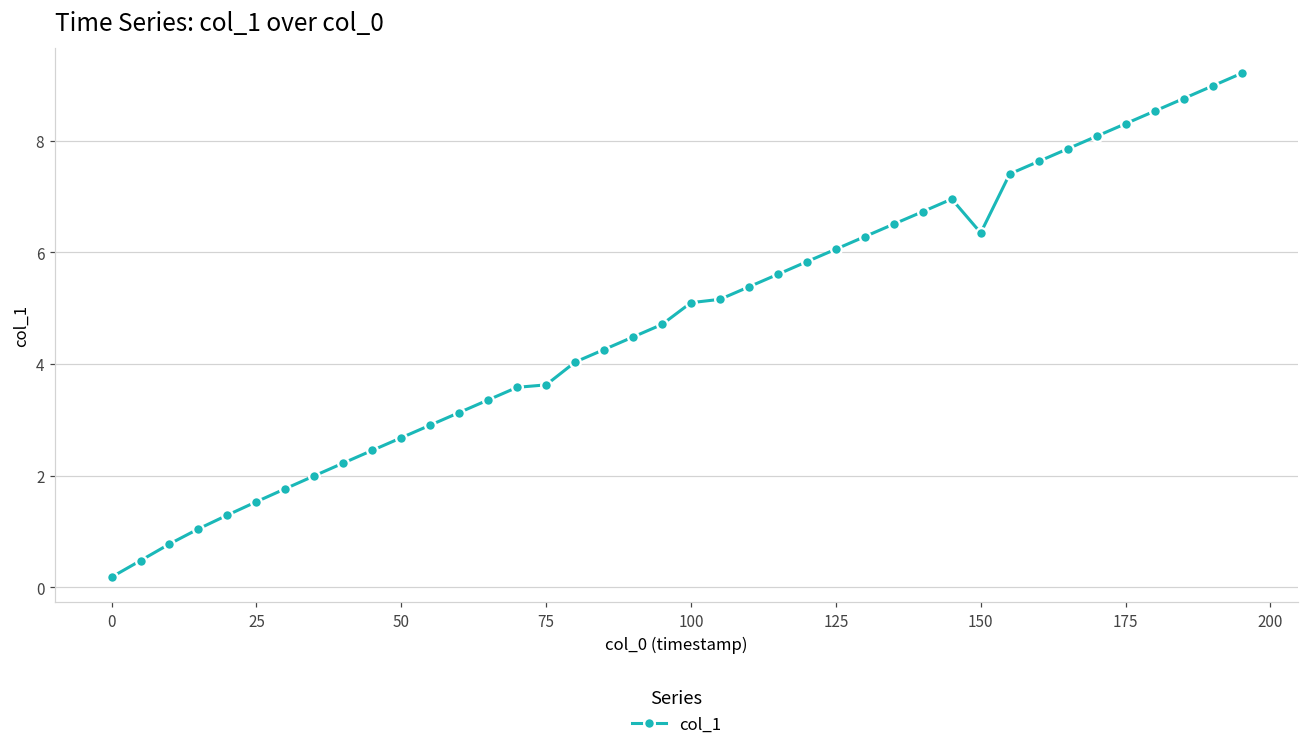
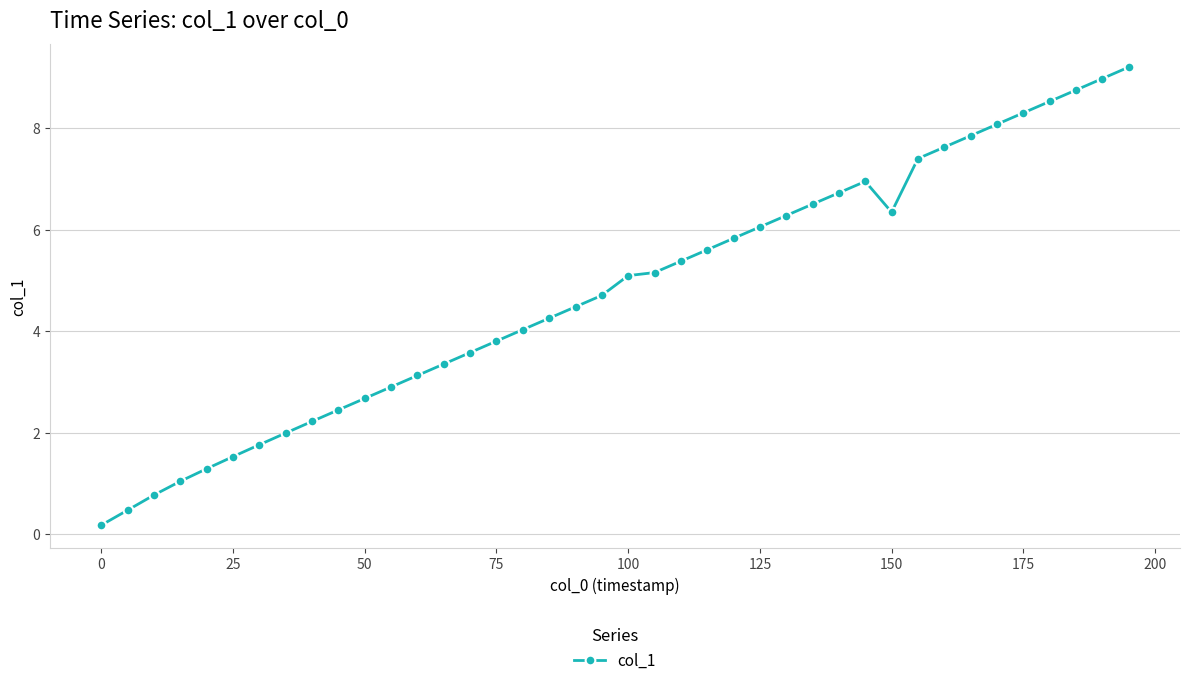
  {
    "0": 0.2,
    "25": 1.5,
    "50": 2.7,
-   "75": 3.6,
+   "75": 3.8,
    "100": 5.1,
    "125": 6.1,
    "150": 6.4,
    "175": 8.3
  }
